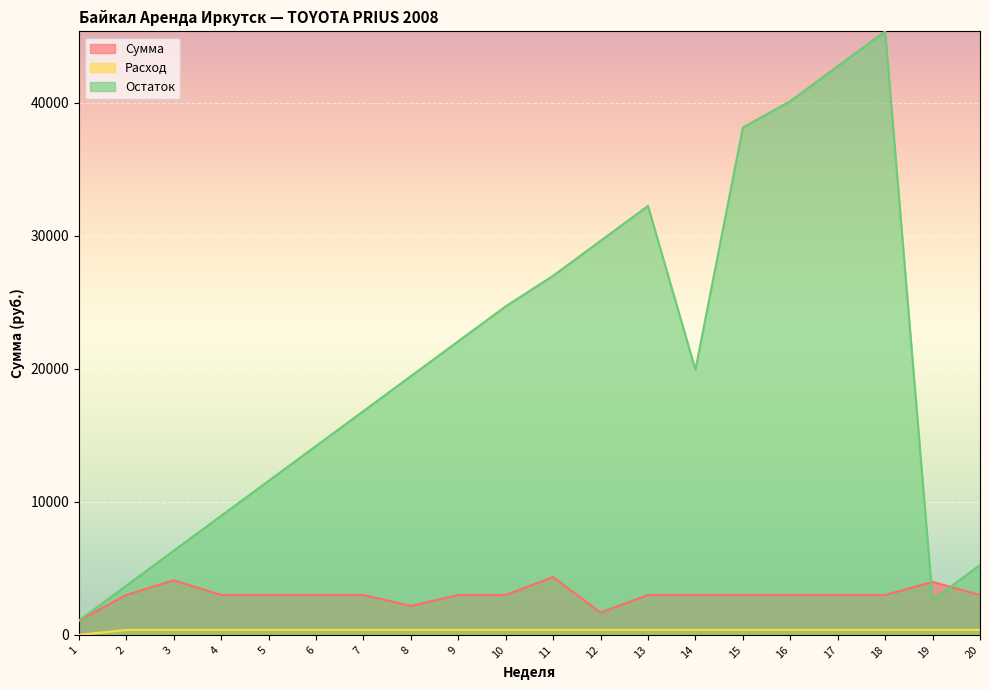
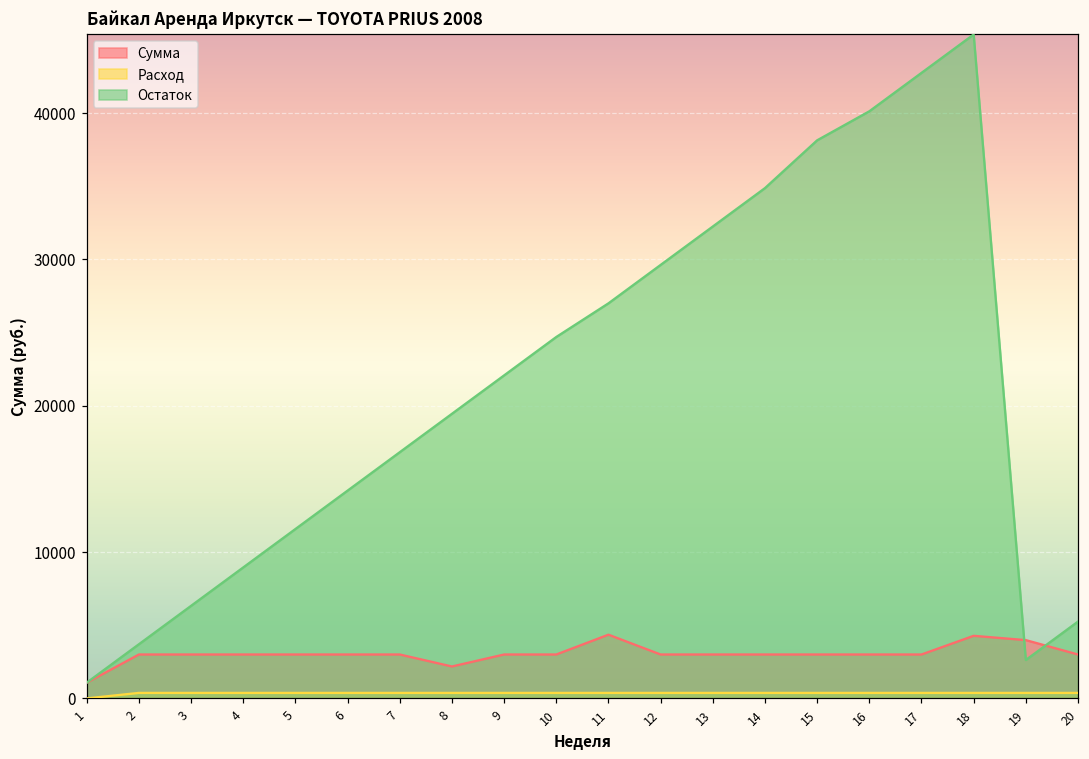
  {
    "Сумма": {
      "2": 3000,
-     "3": 4100,
+     "3": 3000,
      "4": 3000,
      "5": 3000,
      "6": 3000,
      "7": 3000,
      "8": 2200,
      "9": 3000,
      "10": 3000,
      "11": 4400,
-     "12": 1700,
+     "12": 3000,
      "13": 3000,
      "14": 3000,
      "15": 3000,
      "16": 3000,
      "17": 3000,
-     "18": 3000,
+     "18": 4300,
      "19": 4000,
      "20": 3000
    },
    "Расход": {
      "1": 0,
      "2": 400,
      "3": 400,
      "4": 400,
      "5": 400,
      "6": 400,
      "7": 400,
      "8": 400,
      "9": 400,
      "10": 400,
      "11": 400,
      "12": 400,
      "13": 400,
      "14": 400,
      "15": 400,
      "16": 400,
      "17": 400,
      "18": 400,
      "19": 400,
      "20": 400
    },
    "Остаток": {
      "2": 3700,
      "3": 6300,
      "4": 9000,
      "5": 11600,
      "6": 14200,
      "7": 16800,
      "8": 19500,
      "9": 22100,
      "10": 24700,
      "11": 27000,
      "12": 29600,
      "13": 32300,
-     "14": 19900,
+     "14": 34900,
      "15": 38100,
      "16": 40100,
      "17": 42800,
      "18": 45400,
      "19": 2600,
      "20": 5300
    }
  }
